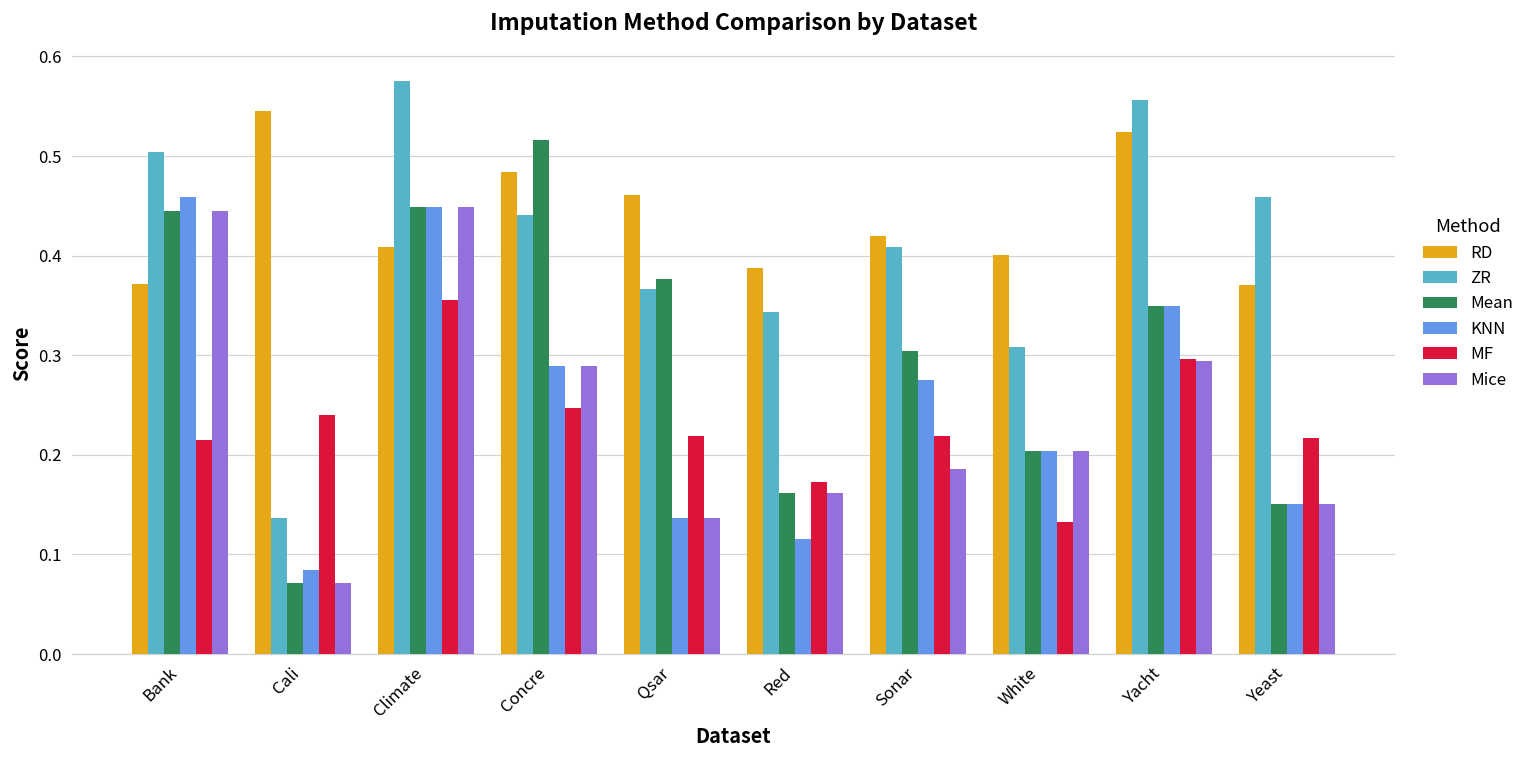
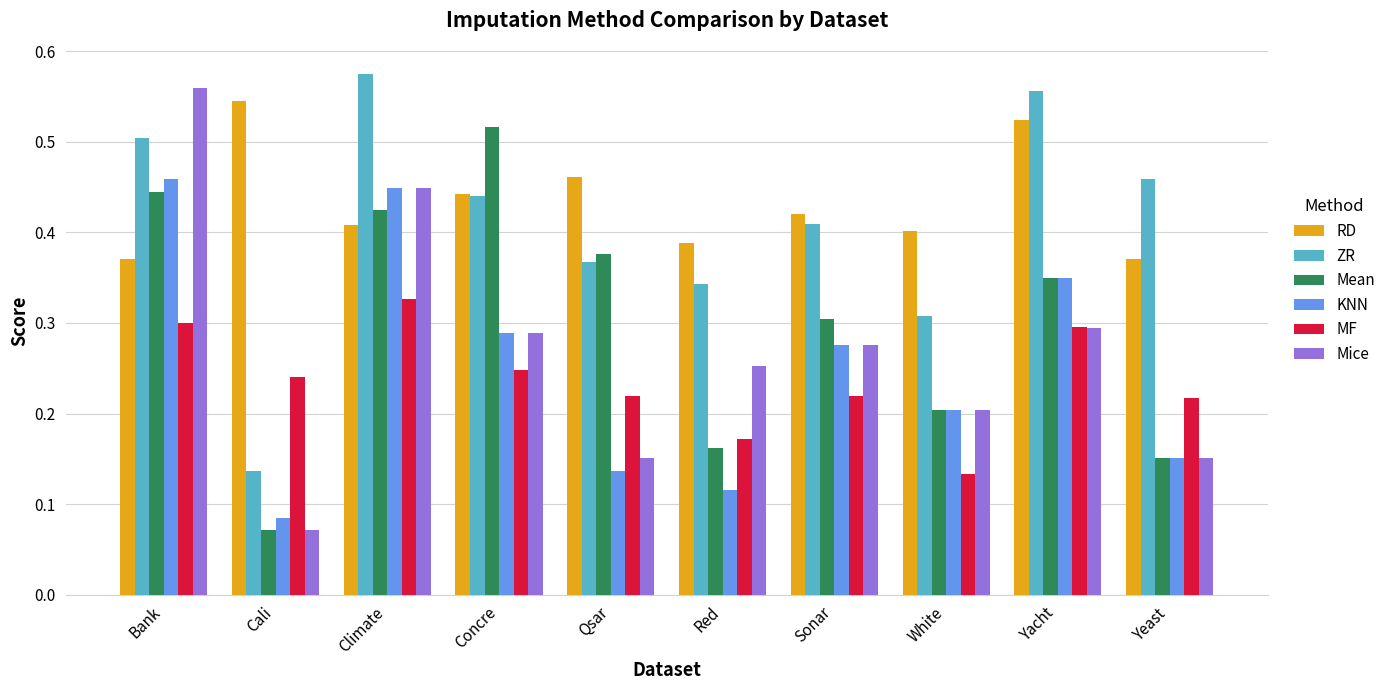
  {
    "RD": {
      "Bank": 0.37,
      "Cali": 0.54,
      "Climate": 0.41,
-     "Concre": 0.48,
+     "Concre": 0.44,
      "Qsar": 0.46,
      "Red": 0.39,
      "Sonar": 0.42,
      "White": 0.40,
      "Yacht": 0.52,
      "Yeast": 0.37
    },
    "Mean": {
      "Bank": 0.44,
      "Cali": 0.07,
-     "Climate": 0.45,
+     "Climate": 0.42,
      "Concre": 0.52,
      "Qsar": 0.38,
      "Red": 0.16,
      "Sonar": 0.30,
      "White": 0.20,
      "Yacht": 0.35,
      "Yeast": 0.15
    },
    "MF": {
-     "Bank": 0.21,
+     "Bank": 0.30,
      "Cali": 0.24,
-     "Climate": 0.36,
+     "Climate": 0.33,
      "Concre": 0.25,
      "Qsar": 0.22,
      "Red": 0.17,
      "Sonar": 0.22,
      "White": 0.13,
      "Yacht": 0.30,
      "Yeast": 0.22
    },
    "Mice": {
-     "Bank": 0.44,
+     "Bank": 0.56,
      "Cali": 0.07,
      "Climate": 0.45,
      "Concre": 0.29,
-     "Qsar": 0.14,
-     "Red": 0.16,
-     "Sonar": 0.19,
+     "Qsar": 0.15,
+     "Red": 0.25,
+     "Sonar": 0.28,
      "White": 0.20,
      "Yacht": 0.29,
      "Yeast": 0.15
    }
  }
